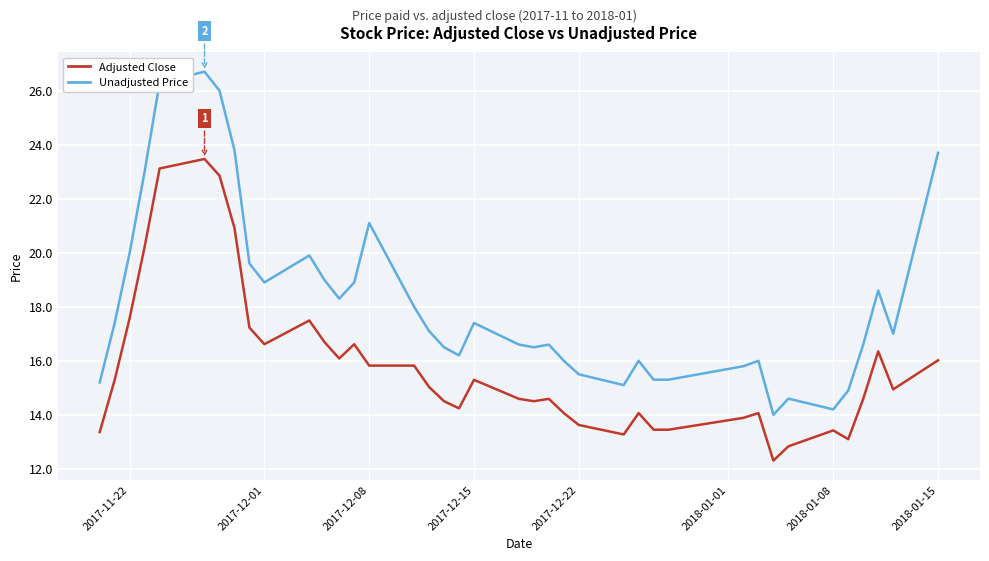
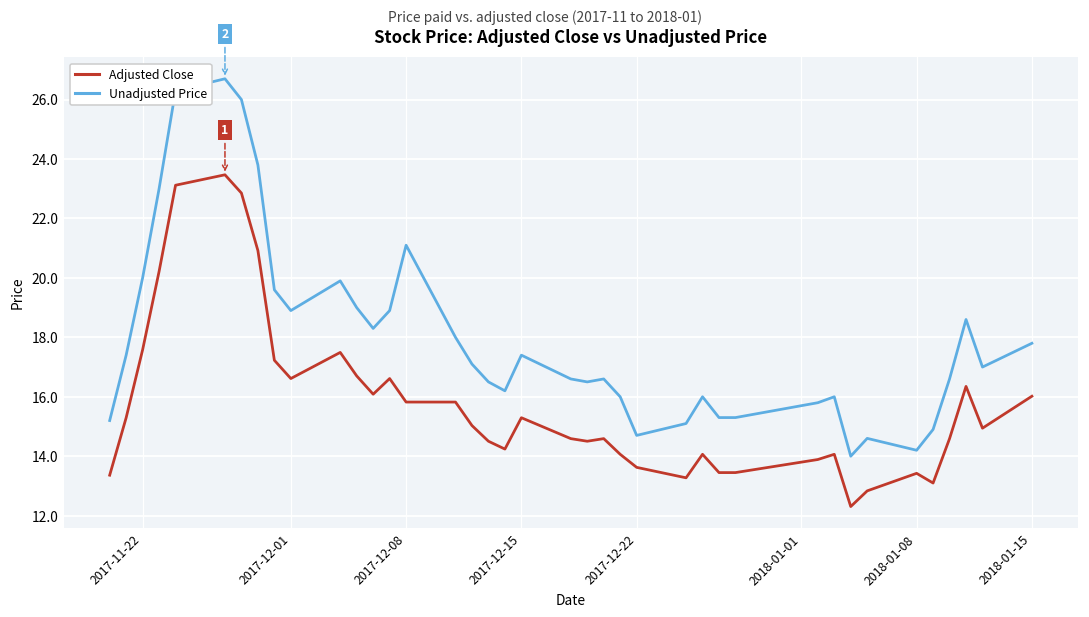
  {
    "Unadjusted Price": {
      "2017-11-22": 20.0,
      "2017-12-01": 18.9,
      "2017-12-08": 21.1,
      "2017-12-15": 17.4,
-     "2017-12-22": 15.5,
+     "2017-12-22": 14.7,
      "2018-01-08": 14.2,
-     "2018-01-15": 23.7
+     "2018-01-15": 17.8
    },
    "Adjusted Close": {
      "2017-11-22": 17.6,
      "2017-12-01": 16.6,
      "2017-12-08": 15.8,
      "2017-12-15": 15.3,
      "2017-12-22": 13.6,
      "2018-01-08": 13.4,
      "2018-01-15": 16.0
    }
  }
